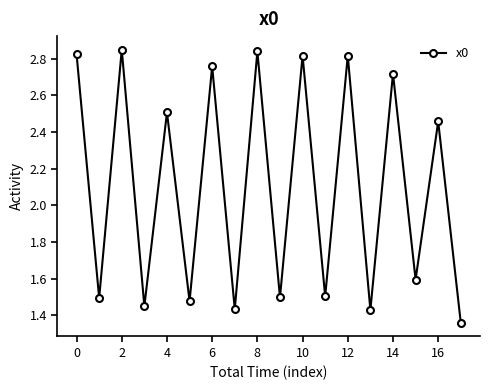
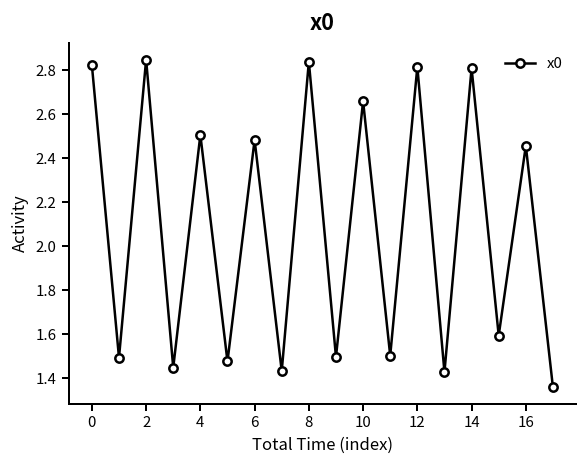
  {
    "0": 2.82,
    "2": 2.85,
    "4": 2.51,
-   "6": 2.76,
+   "6": 2.48,
    "8": 2.84,
-   "10": 2.82,
+   "10": 2.66,
    "12": 2.82,
-   "14": 2.72,
+   "14": 2.81,
    "16": 2.46
  }
